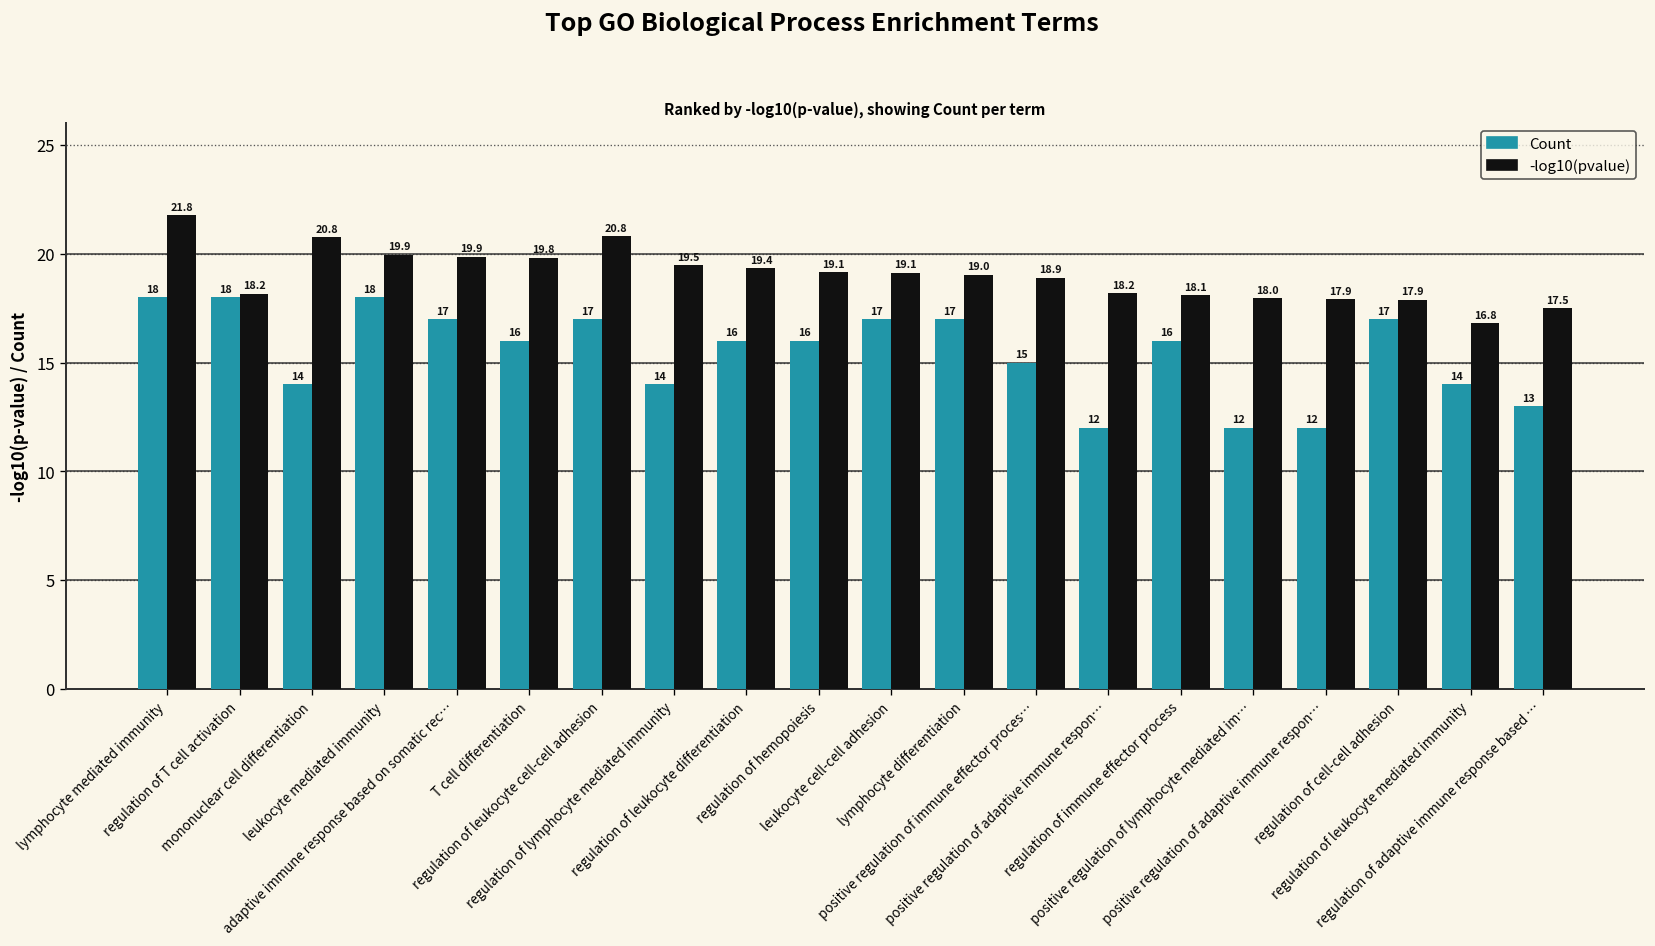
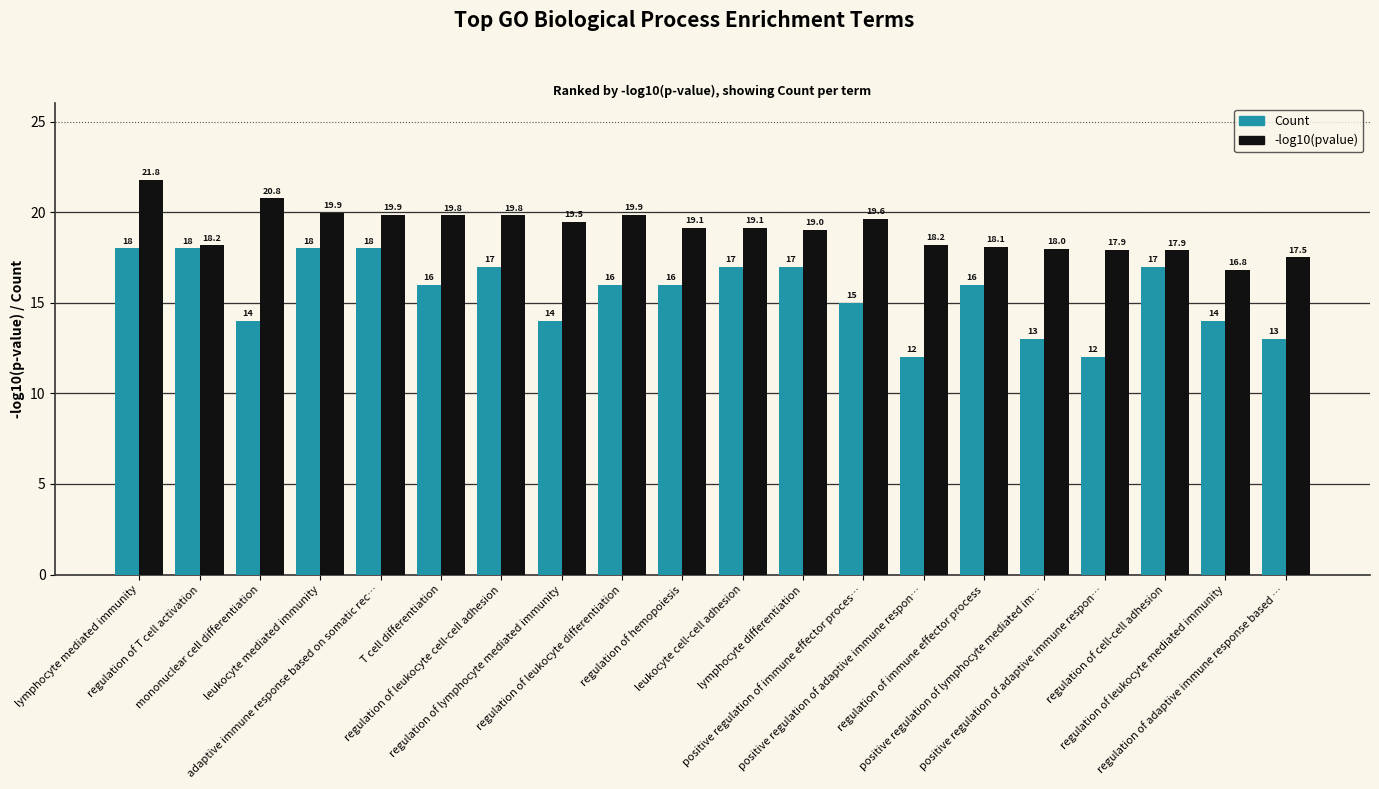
  {
    "Count": {
      "lymphocyte mediated immunity": 18,
      "regulation of T cell activation": 18,
      "mononuclear cell differentiation": 14,
      "leukocyte mediated immunity": 18,
-     "adaptive immune response based on somatic rec…": 17,
+     "adaptive immune response based on somatic rec…": 18,
      "T cell differentiation": 16,
      "regulation of leukocyte cell-cell adhesion": 17,
      "regulation of lymphocyte mediated immunity": 14,
      "regulation of leukocyte differentiation": 16,
      "regulation of hemopoiesis": 16,
      "leukocyte cell-cell adhesion": 17,
      "lymphocyte differentiation": 17,
      "positive regulation of immune effector proces…": 15,
      "regulation of immune effector process": 16,
-     "positive regulation of lymphocyte mediated im…": 12,
+     "positive regulation of lymphocyte mediated im…": 13,
      "regulation of cell-cell adhesion": 17,
      "regulation of leukocyte mediated immunity": 14,
      "regulation of adaptive immune response based …": 13
    },
    "-log10(pvalue)": {
      "lymphocyte mediated immunity": 21.8,
      "regulation of T cell activation": 18.2,
      "mononuclear cell differentiation": 20.8,
      "leukocyte mediated immunity": 19.9,
      "adaptive immune response based on somatic rec…": 19.9,
      "T cell differentiation": 19.8,
-     "regulation of leukocyte cell-cell adhesion": 20.8,
+     "regulation of leukocyte cell-cell adhesion": 19.8,
      "regulation of lymphocyte mediated immunity": 19.5,
-     "regulation of leukocyte differentiation": 19.4,
+     "regulation of leukocyte differentiation": 19.9,
      "regulation of hemopoiesis": 19.1,
      "leukocyte cell-cell adhesion": 19.1,
      "lymphocyte differentiation": 19.0,
-     "positive regulation of immune effector proces…": 18.9,
+     "positive regulation of immune effector proces…": 19.6,
      "regulation of immune effector process": 18.1,
      "positive regulation of lymphocyte mediated im…": 18.0,
      "regulation of cell-cell adhesion": 17.9,
      "regulation of leukocyte mediated immunity": 16.8,
      "regulation of adaptive immune response based …": 17.5
    }
  }
